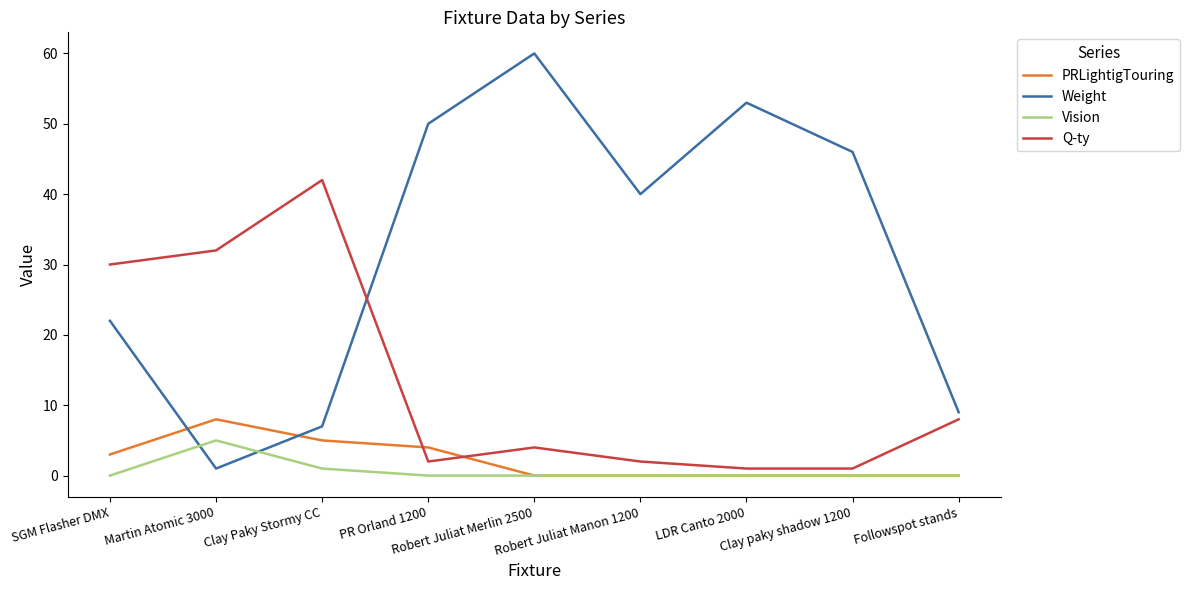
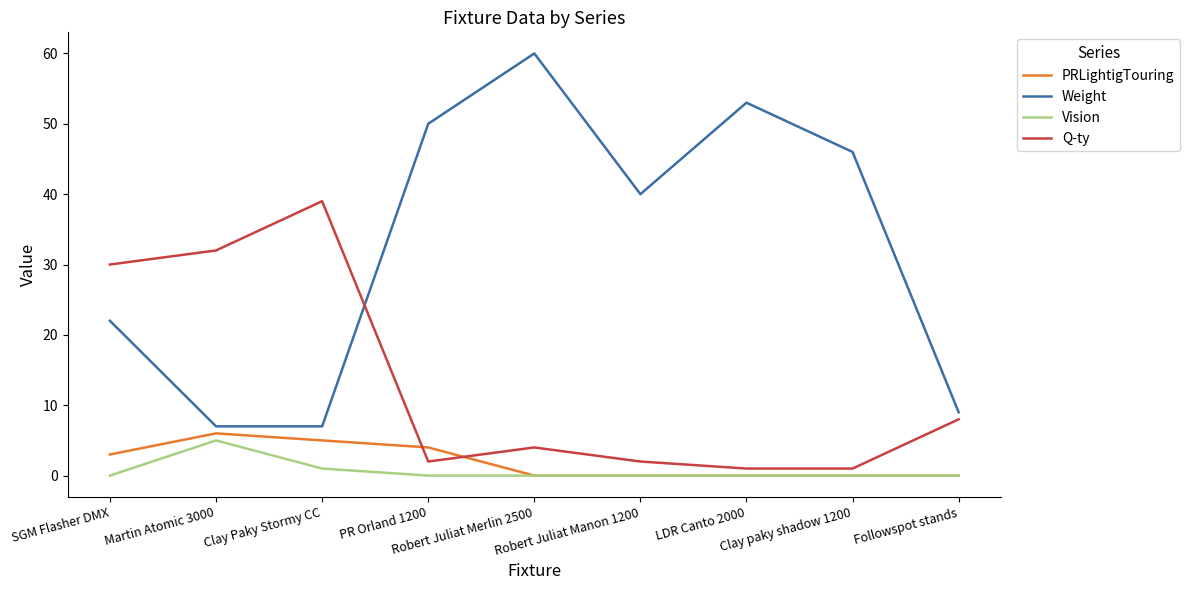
  {
    "PRLightigTouring": {
      "SGM Flasher DMX": 3,
-     "Martin Atomic 3000": 8,
+     "Martin Atomic 3000": 6,
      "Clay Paky Stormy CC": 5,
      "PR Orland 1200": 4
    },
    "Weight": {
      "SGM Flasher DMX": 22,
-     "Martin Atomic 3000": 1,
+     "Martin Atomic 3000": 7,
      "Clay Paky Stormy CC": 7,
      "PR Orland 1200": 50,
      "Robert Juliat Merlin 2500": 60,
      "Robert Juliat Manon 1200": 40,
      "LDR Canto 2000": 53,
      "Clay paky shadow 1200": 46,
      "Followspot stands": 9
    },
    "Vision": {
      "SGM Flasher DMX": 0,
      "Martin Atomic 3000": 5,
      "Clay Paky Stormy CC": 1,
      "PR Orland 1200": 0
    },
    "Q-ty": {
      "SGM Flasher DMX": 30,
      "Martin Atomic 3000": 32,
-     "Clay Paky Stormy CC": 42,
+     "Clay Paky Stormy CC": 39,
      "PR Orland 1200": 2,
      "Robert Juliat Merlin 2500": 4,
      "Robert Juliat Manon 1200": 2,
      "LDR Canto 2000": 1,
      "Clay paky shadow 1200": 1,
      "Followspot stands": 8
    }
  }
